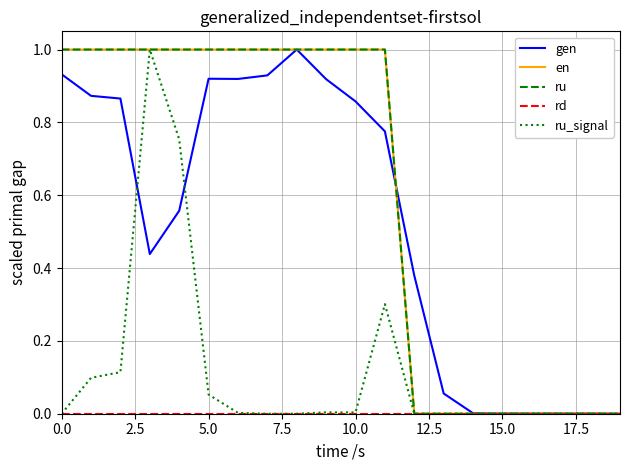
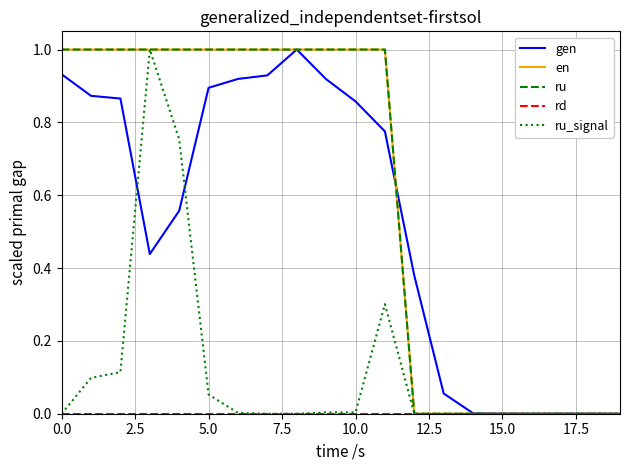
  {
    "gen": {
      "0.0": 0.93,
-     "5.0": 0.92,
+     "5.0": 0.89,
      "10.0": 0.86
    },
    "rd": {
      "5.0": 0.00
    }
  }
